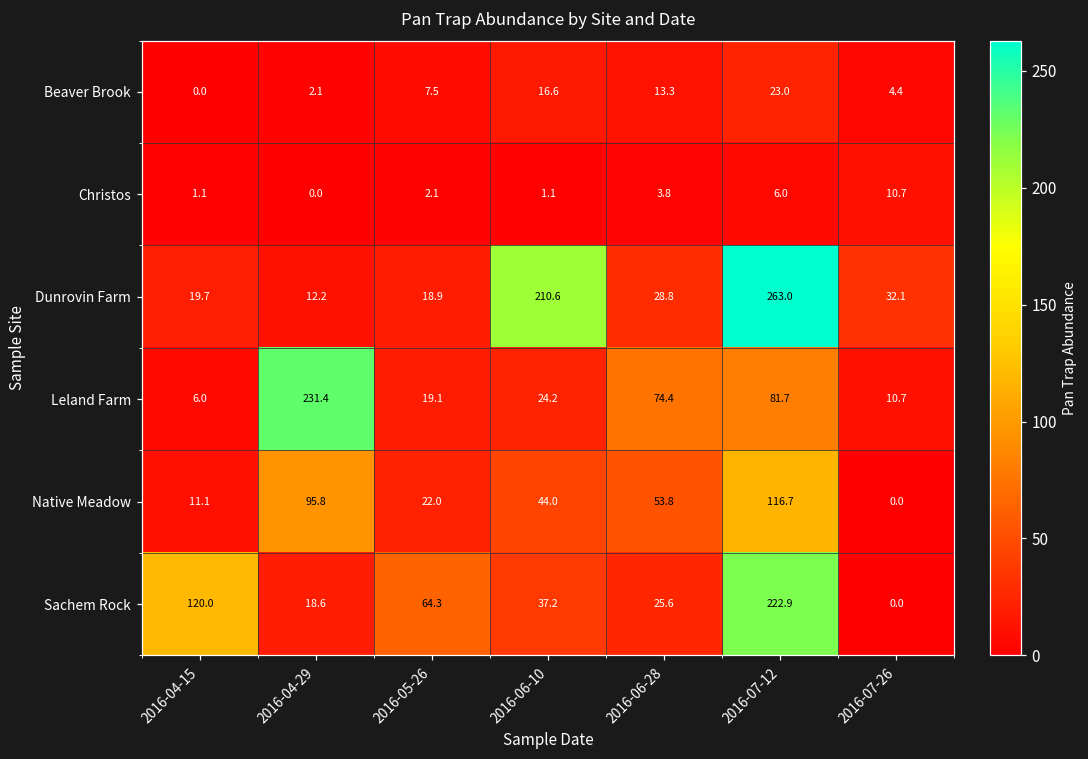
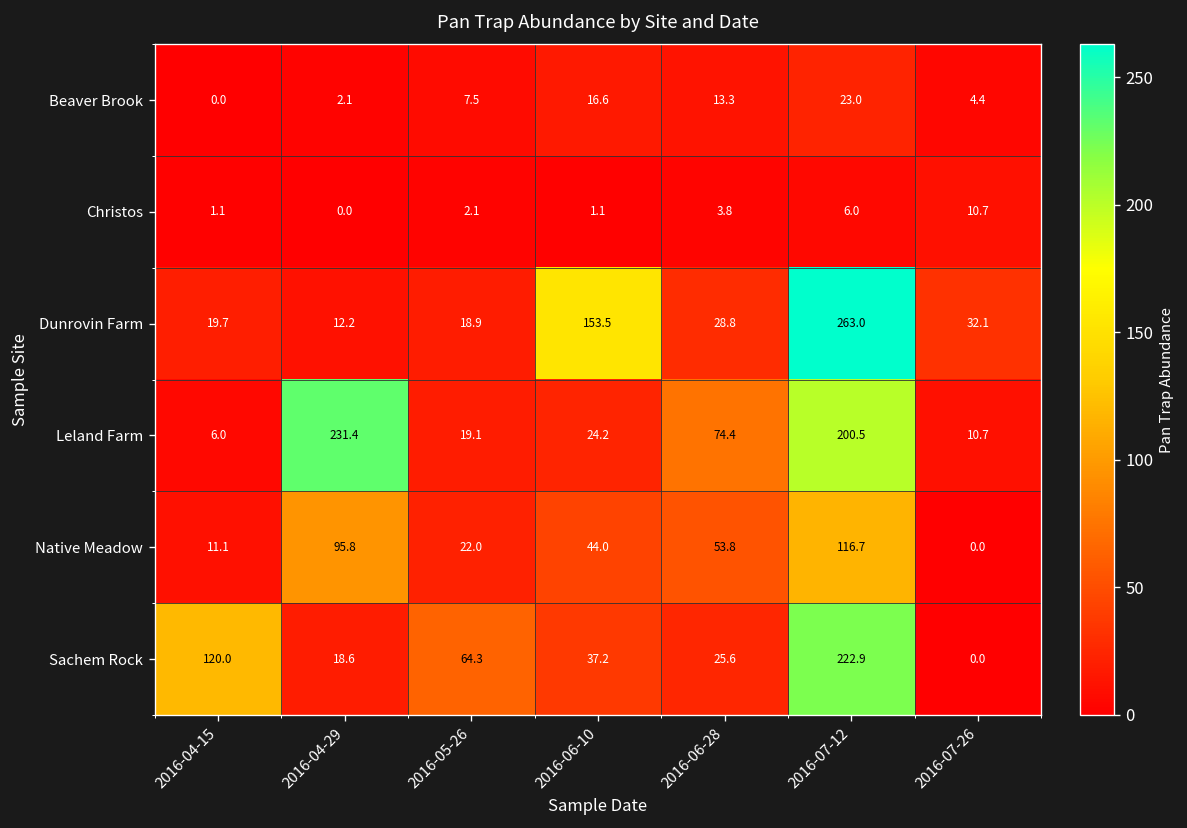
  {
    "Beaver Brook": {
      "2016-04-15": 0.0,
      "2016-04-29": 2.1,
      "2016-05-26": 7.5,
      "2016-06-10": 16.6,
      "2016-06-28": 13.3,
      "2016-07-12": 23.0,
      "2016-07-26": 4.4
    },
    "Christos": {
      "2016-04-15": 1.1,
      "2016-04-29": 0.0,
      "2016-05-26": 2.1,
      "2016-06-10": 1.1,
      "2016-06-28": 3.8,
      "2016-07-12": 6.0,
      "2016-07-26": 10.7
    },
    "Dunrovin Farm": {
      "2016-04-15": 19.7,
      "2016-04-29": 12.2,
      "2016-05-26": 18.9,
-     "2016-06-10": 210.6,
+     "2016-06-10": 153.5,
      "2016-06-28": 28.8,
      "2016-07-12": 263.0,
      "2016-07-26": 32.1
    },
    "Leland Farm": {
      "2016-04-15": 6.0,
      "2016-04-29": 231.4,
      "2016-05-26": 19.1,
      "2016-06-10": 24.2,
      "2016-06-28": 74.4,
-     "2016-07-12": 81.7,
+     "2016-07-12": 200.5,
      "2016-07-26": 10.7
    },
    "Native Meadow": {
      "2016-04-15": 11.1,
      "2016-04-29": 95.8,
      "2016-05-26": 22.0,
      "2016-06-10": 44.0,
      "2016-06-28": 53.8,
      "2016-07-12": 116.7,
      "2016-07-26": 0.0
    },
    "Sachem Rock": {
      "2016-04-15": 120.0,
      "2016-04-29": 18.6,
      "2016-05-26": 64.3,
      "2016-06-10": 37.2,
      "2016-06-28": 25.6,
      "2016-07-12": 222.9,
      "2016-07-26": 0.0
    }
  }
